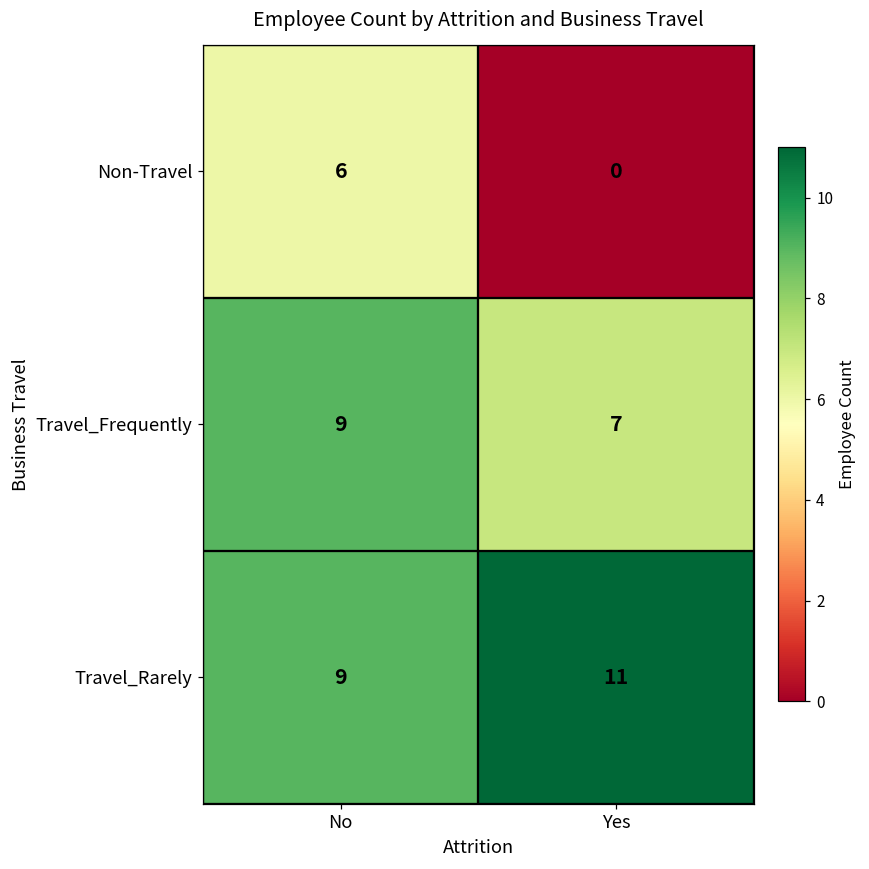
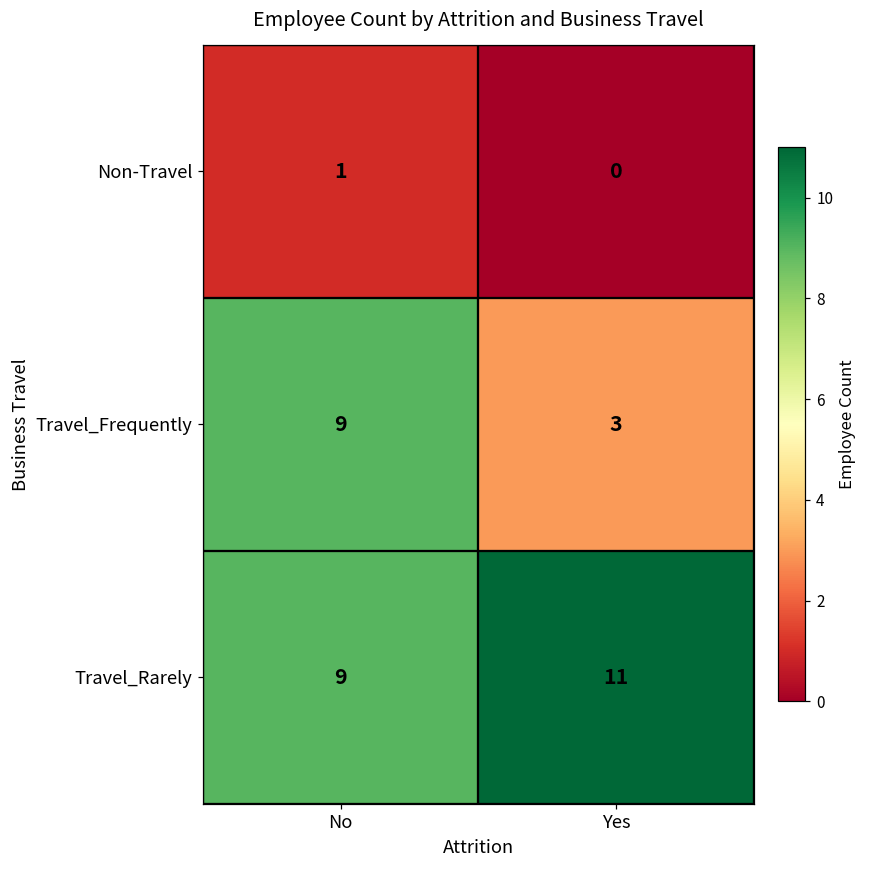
  {
    "Non-Travel": {
-     "No": 6,
+     "No": 1,
      "Yes": 0
    },
    "Travel_Frequently": {
      "No": 9,
-     "Yes": 7
+     "Yes": 3
    },
    "Travel_Rarely": {
      "No": 9,
      "Yes": 11
    }
  }
